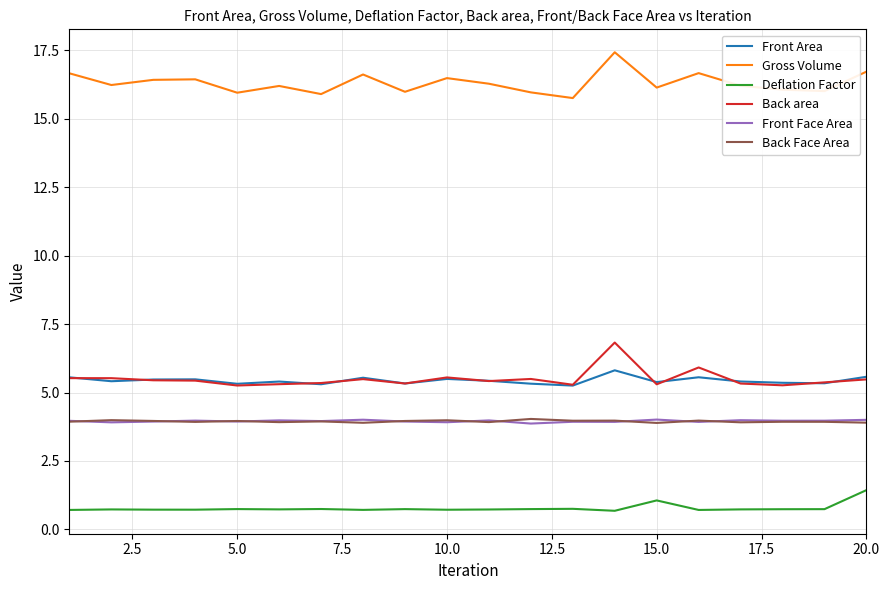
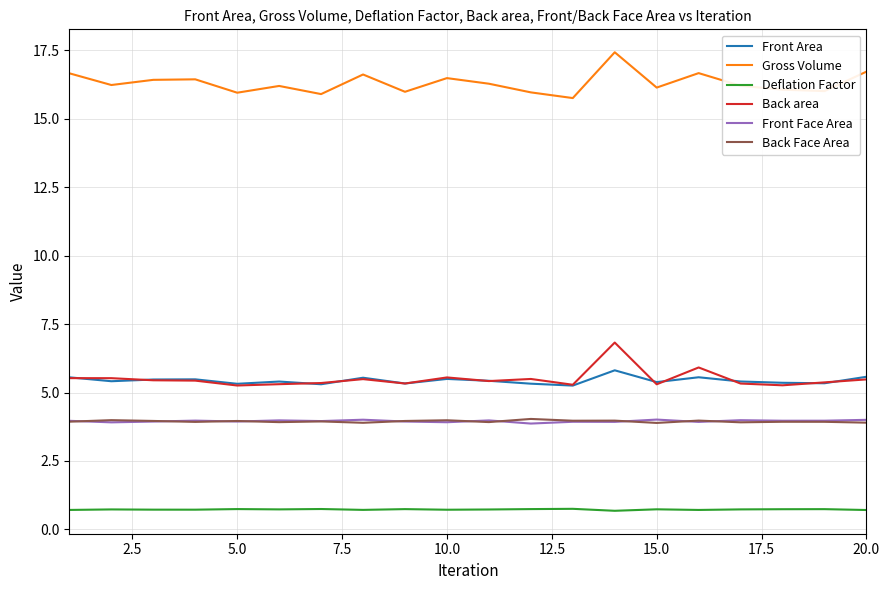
  {
    "Front Area": {
      "20.0": 5.6
    },
    "Gross Volume": {
      "5.0": 16.0,
      "10.0": 16.5,
      "15.0": 16.1,
      "20.0": 16.7
    },
    "Deflation Factor": {
      "5.0": 0.7,
      "10.0": 0.7,
-     "15.0": 1.1,
-     "20.0": 1.4
+     "15.0": 0.7,
+     "20.0": 0.7
    },
    "Back area": {
      "20.0": 5.5
    },
    "Front Face Area": {
      "15.0": 4.0,
      "20.0": 4.0
    },
    "Back Face Area": {
      "15.0": 3.9,
      "20.0": 3.9
    }
  }
